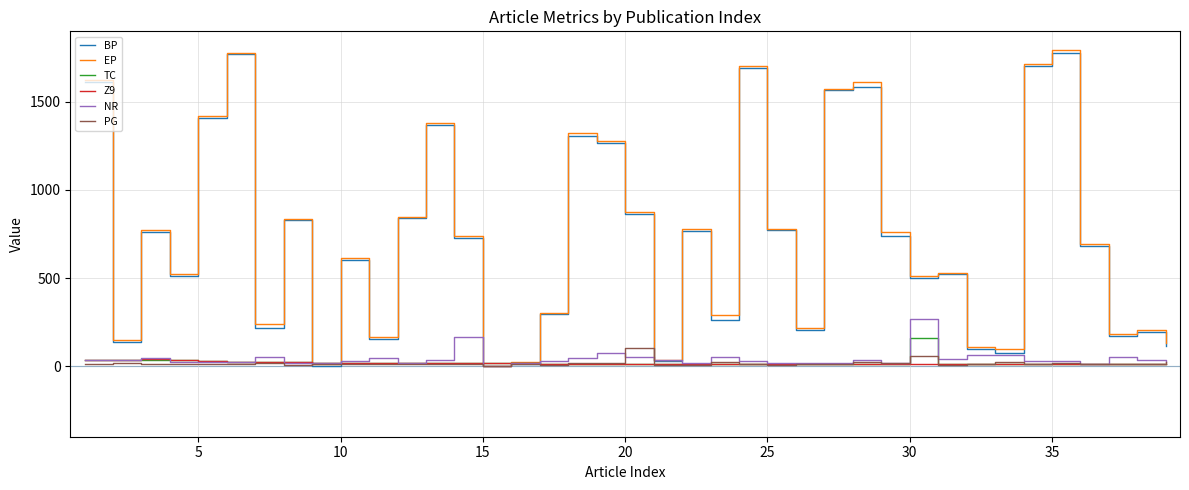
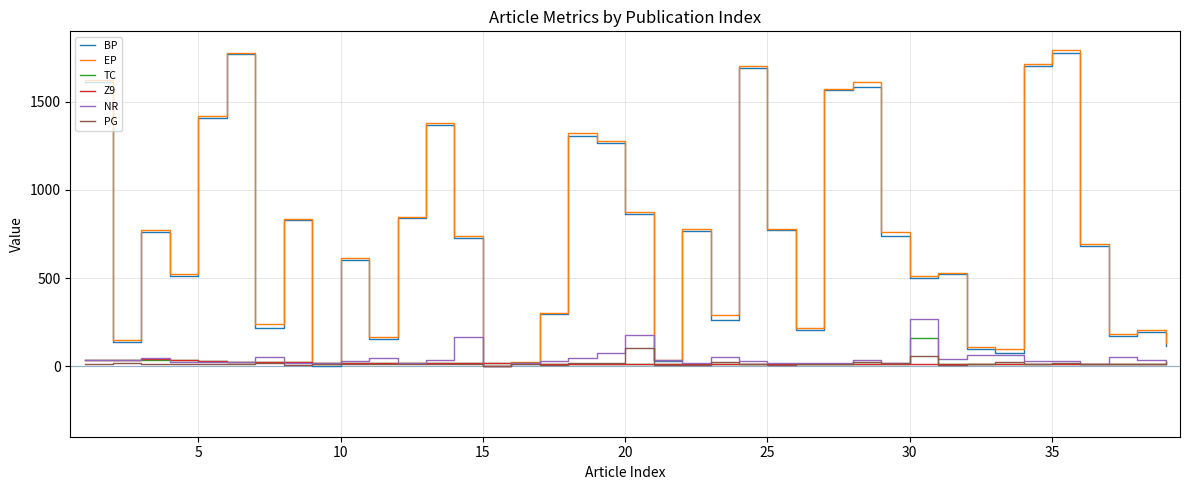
  {
    "BP": {
      "35": 1780
    },
    "EP": {
      "35": 1800
    },
    "TC": {
      "30": 160
    },
    "Z9": {
      "30": 10
    },
    "NR": {
-     "20": 50,
+     "20": 180,
      "30": 270
    },
    "PG": {
      "20": 100,
      "30": 60
    }
  }
